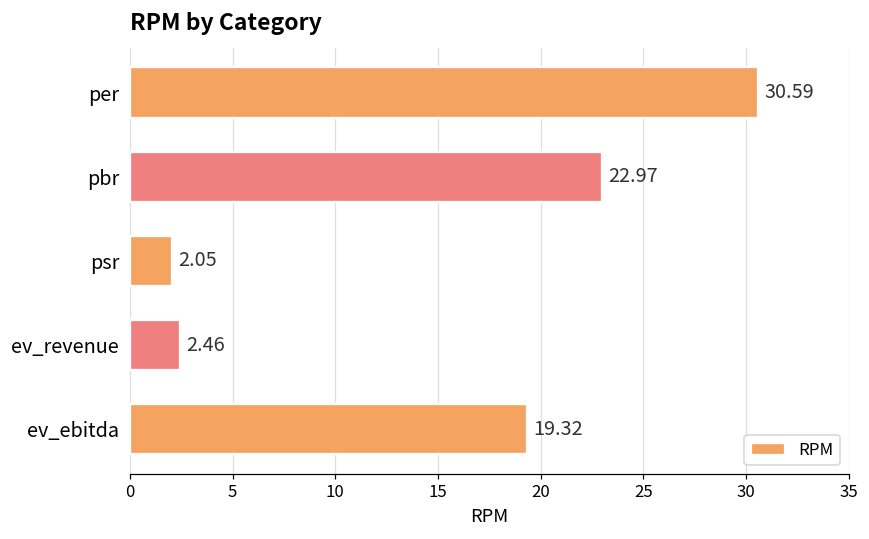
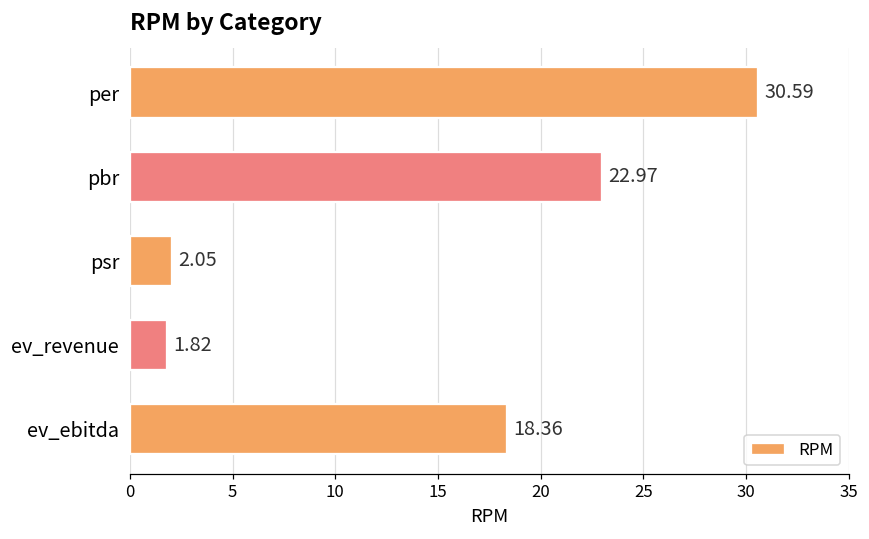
  {
    "per": 30.59,
    "pbr": 22.97,
    "psr": 2.05,
-   "ev_revenue": 2.46,
-   "ev_ebitda": 19.32
+   "ev_revenue": 1.82,
+   "ev_ebitda": 18.36
  }
